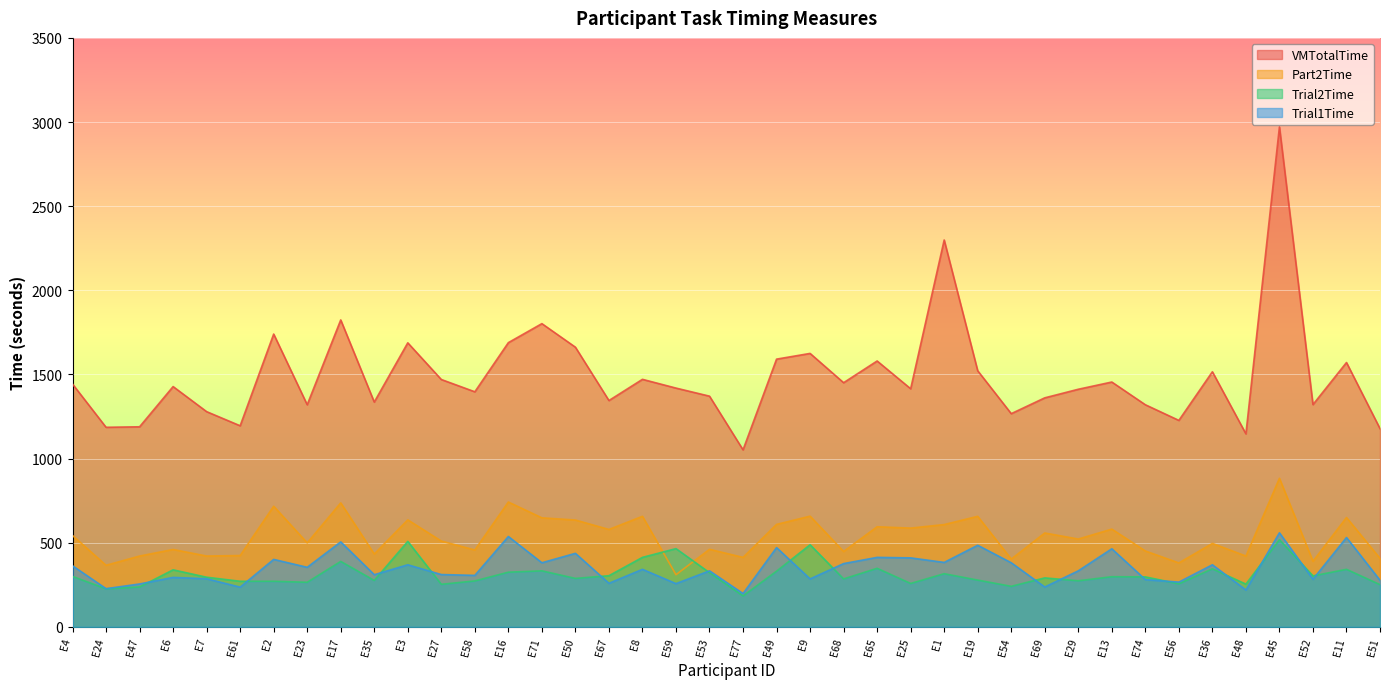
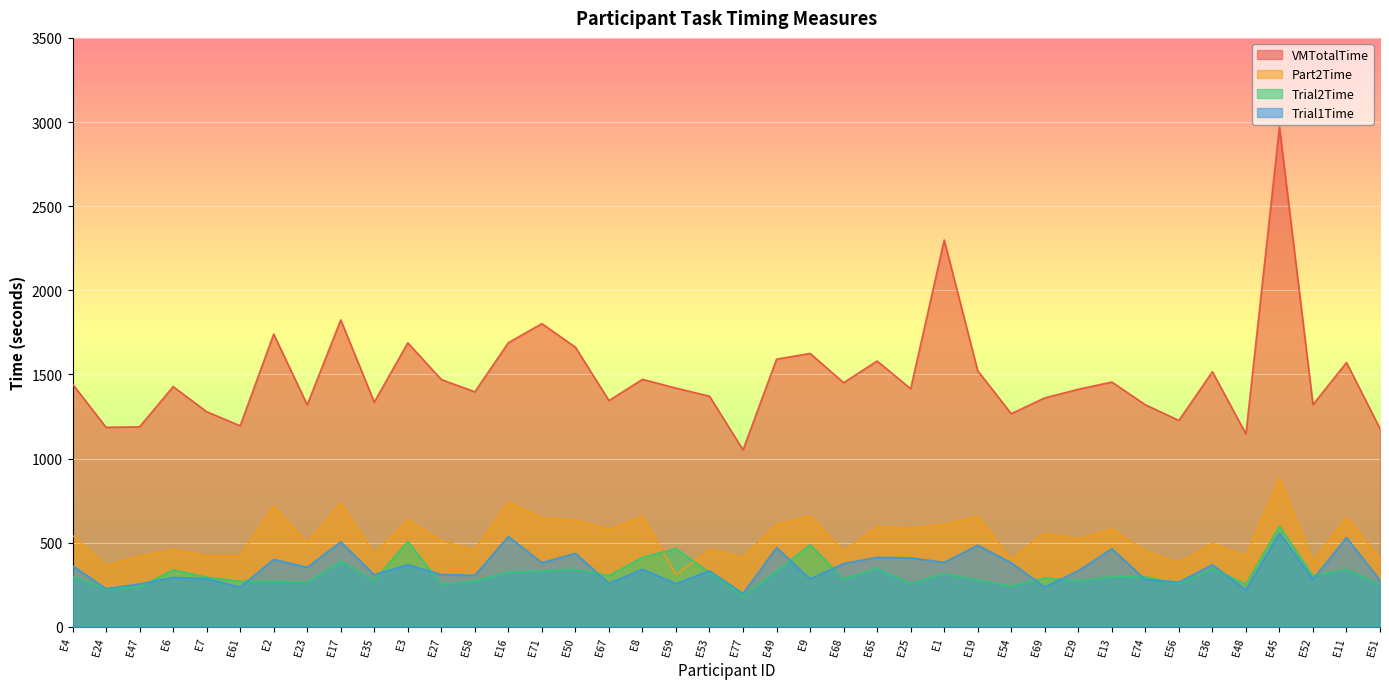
  {
    "VMTotalTime": {
      "E4": 1440,
      "E24": 1190,
      "E47": 1190,
      "E6": 1430,
      "E7": 1280,
      "E61": 1200,
      "E2": 1740,
      "E23": 1320,
      "E17": 1820,
      "E35": 1340,
      "E3": 1690,
      "E27": 1470,
      "E58": 1400,
      "E16": 1690,
      "E71": 1800,
      "E50": 1660,
      "E67": 1350,
      "E8": 1470,
      "E59": 1420,
      "E53": 1370,
      "E77": 1050,
      "E49": 1590,
      "E9": 1630,
      "E68": 1450,
      "E65": 1580,
      "E25": 1420,
      "E1": 2300,
      "E19": 1520,
      "E54": 1270,
      "E69": 1360,
      "E29": 1410,
      "E13": 1460,
      "E74": 1320,
      "E56": 1230,
      "E36": 1520,
      "E48": 1150,
      "E45": 2970,
      "E52": 1320,
      "E11": 1570,
      "E51": 1180
    },
    "Part2Time": {
      "E4": 540,
      "E24": 370,
      "E47": 420,
      "E6": 460,
      "E7": 420,
      "E61": 420,
      "E2": 720,
      "E23": 500,
      "E17": 740,
      "E35": 430,
      "E3": 640,
      "E27": 510,
      "E58": 460,
      "E16": 740,
      "E71": 650,
      "E50": 640,
      "E67": 580,
      "E8": 660,
      "E59": 310,
      "E53": 460,
      "E77": 410,
      "E49": 610,
      "E9": 660,
      "E68": 450,
      "E65": 600,
      "E25": 590,
      "E1": 610,
      "E19": 660,
      "E54": 400,
      "E69": 560,
      "E29": 520,
      "E13": 580,
      "E74": 450,
      "E56": 380,
      "E36": 500,
      "E48": 420,
      "E45": 880,
      "E52": 390,
      "E11": 650,
      "E51": 410
    },
    "Trial2Time": {
      "E4": 300,
      "E47": 240,
      "E6": 340,
      "E61": 270,
      "E2": 270,
      "E23": 270,
      "E17": 390,
      "E35": 280,
      "E3": 510,
      "E27": 250,
      "E58": 270,
      "E16": 330,
      "E71": 330,
-     "E50": 290,
+     "E50": 340,
      "E67": 300,
      "E8": 410,
      "E59": 470,
      "E49": 330,
      "E9": 490,
      "E68": 290,
      "E65": 350,
      "E25": 260,
      "E1": 320,
      "E19": 280,
      "E54": 240,
      "E69": 290,
      "E29": 270,
      "E13": 300,
      "E74": 300,
      "E36": 350,
      "E48": 250,
-     "E45": 520,
+     "E45": 600,
      "E52": 300,
      "E11": 340,
      "E51": 250
    },
    "Trial1Time": {
      "E4": 360,
      "E47": 260,
      "E6": 290,
      "E61": 240,
      "E2": 400,
      "E23": 350,
      "E17": 510,
      "E35": 310,
      "E3": 370,
      "E27": 310,
      "E58": 310,
      "E16": 540,
      "E71": 380,
      "E50": 440,
      "E67": 260,
      "E8": 340,
      "E59": 260,
      "E49": 470,
      "E9": 290,
      "E68": 380,
      "E65": 410,
      "E25": 410,
      "E1": 380,
      "E19": 490,
      "E54": 380,
      "E69": 240,
      "E29": 330,
      "E13": 460,
      "E74": 280,
      "E36": 370,
      "E48": 220,
      "E45": 560,
      "E52": 280,
      "E11": 530,
      "E51": 280
    }
  }
